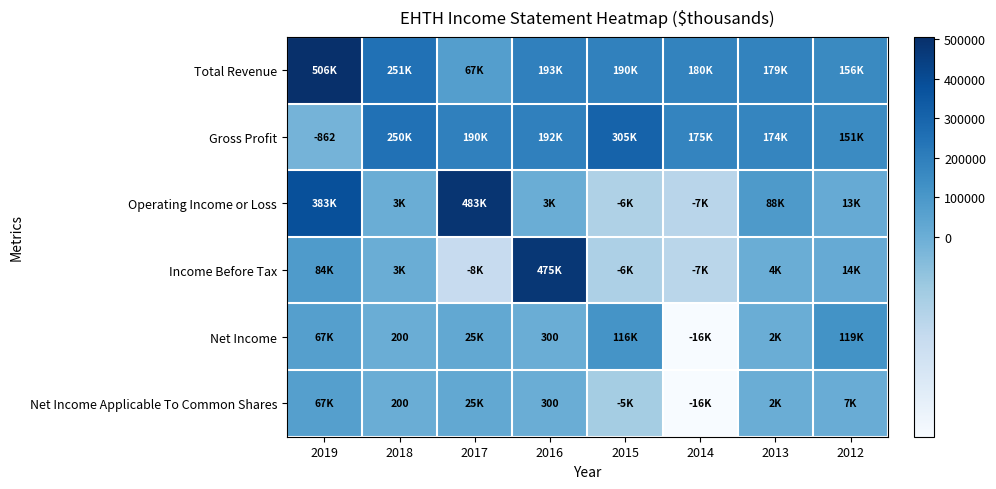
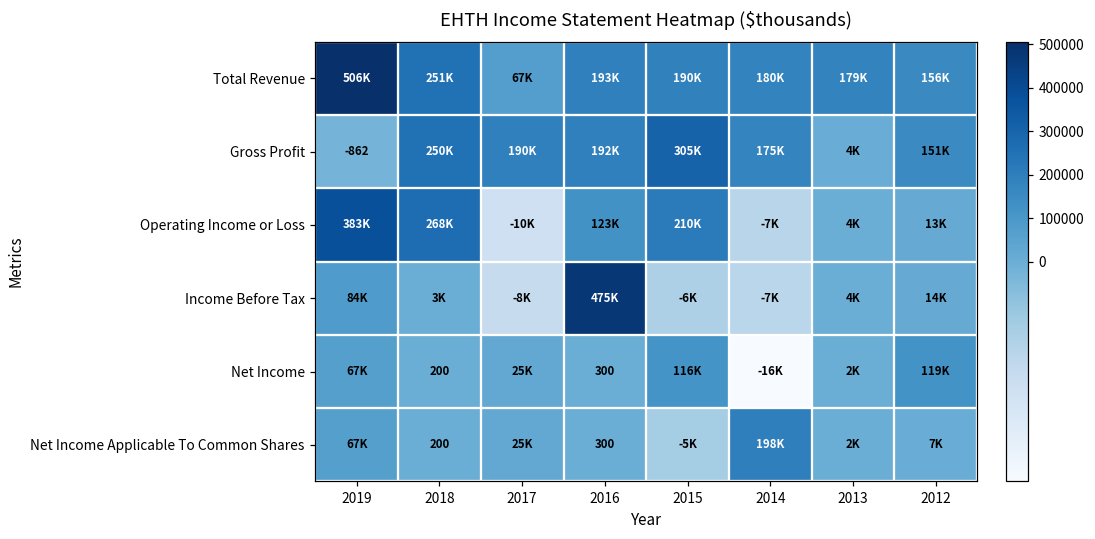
  {
    "Total Revenue": {
      "2019": "506K",
      "2018": "251K",
      "2017": "67K",
      "2016": "193K",
      "2015": "190K",
      "2014": "180K",
      "2013": "179K",
      "2012": "156K"
    },
    "Gross Profit": {
      "2019": "-862",
      "2018": "250K",
      "2017": "190K",
      "2016": "192K",
      "2015": "305K",
      "2014": "175K",
-     "2013": "174K",
+     "2013": "4K",
      "2012": "151K"
    },
    "Operating Income or Loss": {
      "2019": "383K",
-     "2018": "3K",
-     "2017": "483K",
-     "2016": "3K",
-     "2015": "-6K",
+     "2018": "268K",
+     "2017": "-10K",
+     "2016": "123K",
+     "2015": "210K",
      "2014": "-7K",
-     "2013": "88K",
+     "2013": "4K",
      "2012": "13K"
    },
    "Income Before Tax": {
      "2019": "84K",
      "2018": "3K",
      "2017": "-8K",
      "2016": "475K",
      "2015": "-6K",
      "2014": "-7K",
      "2013": "4K",
      "2012": "14K"
    },
    "Net Income": {
      "2019": "67K",
      "2018": "200",
      "2017": "25K",
      "2016": "300",
      "2015": "116K",
      "2014": "-16K",
      "2013": "2K",
      "2012": "119K"
    },
    "Net Income Applicable To Common Shares": {
      "2019": "67K",
      "2018": "200",
      "2017": "25K",
      "2016": "300",
      "2015": "-5K",
-     "2014": "-16K",
+     "2014": "198K",
      "2013": "2K",
      "2012": "7K"
    }
  }
